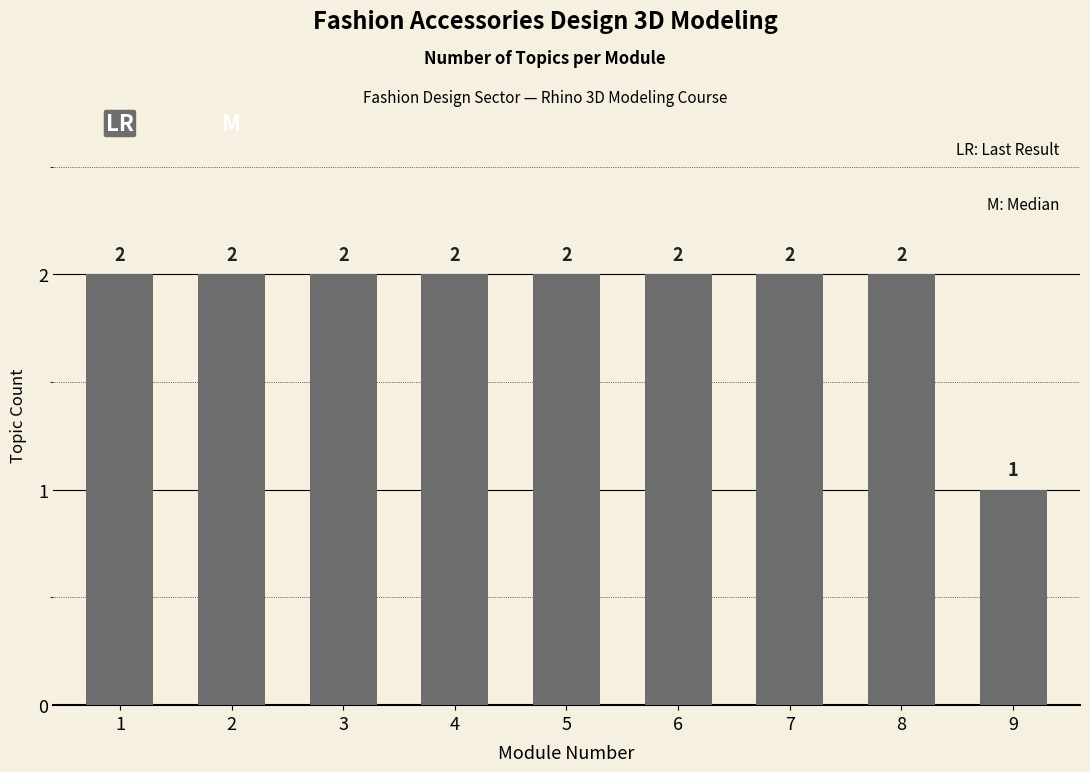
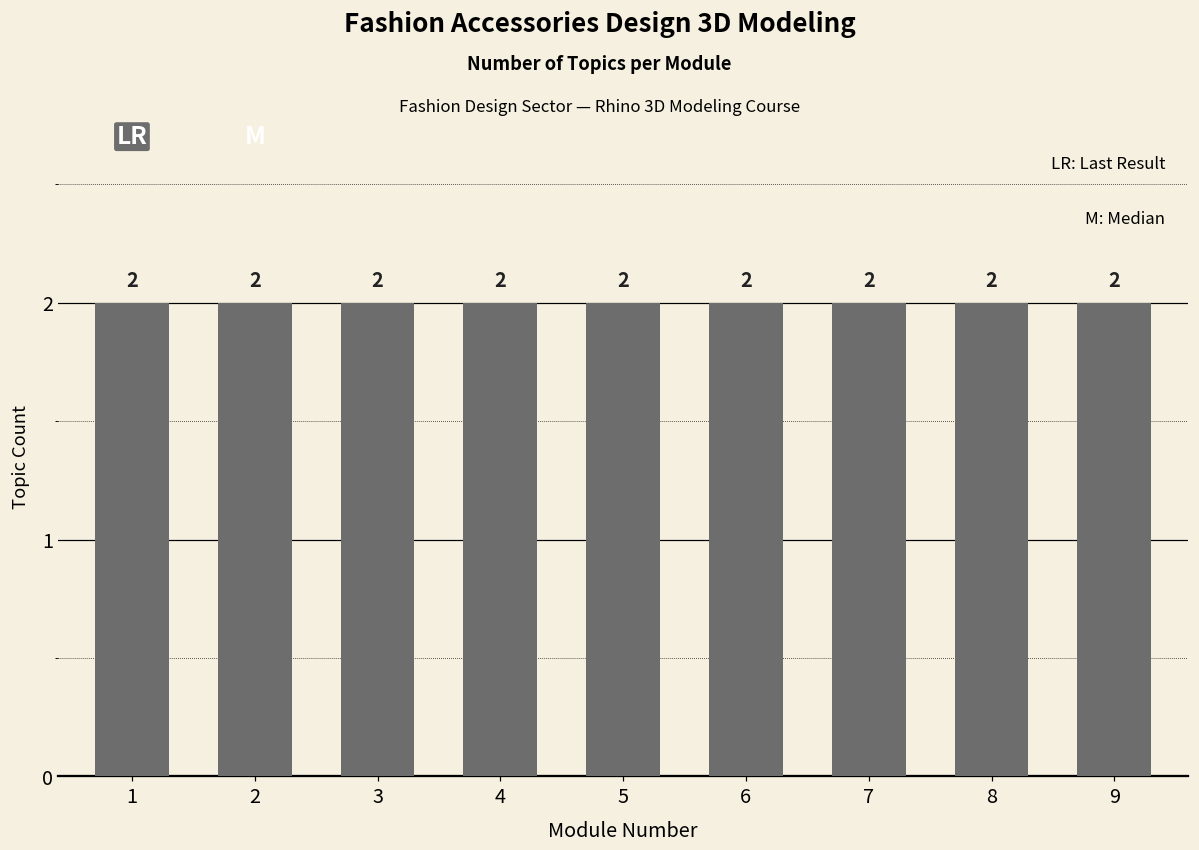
  {
    "1": 2,
    "2": 2,
    "3": 2,
    "4": 2,
    "5": 2,
    "6": 2,
    "7": 2,
    "8": 2,
-   "9": 1
+   "9": 2
  }
